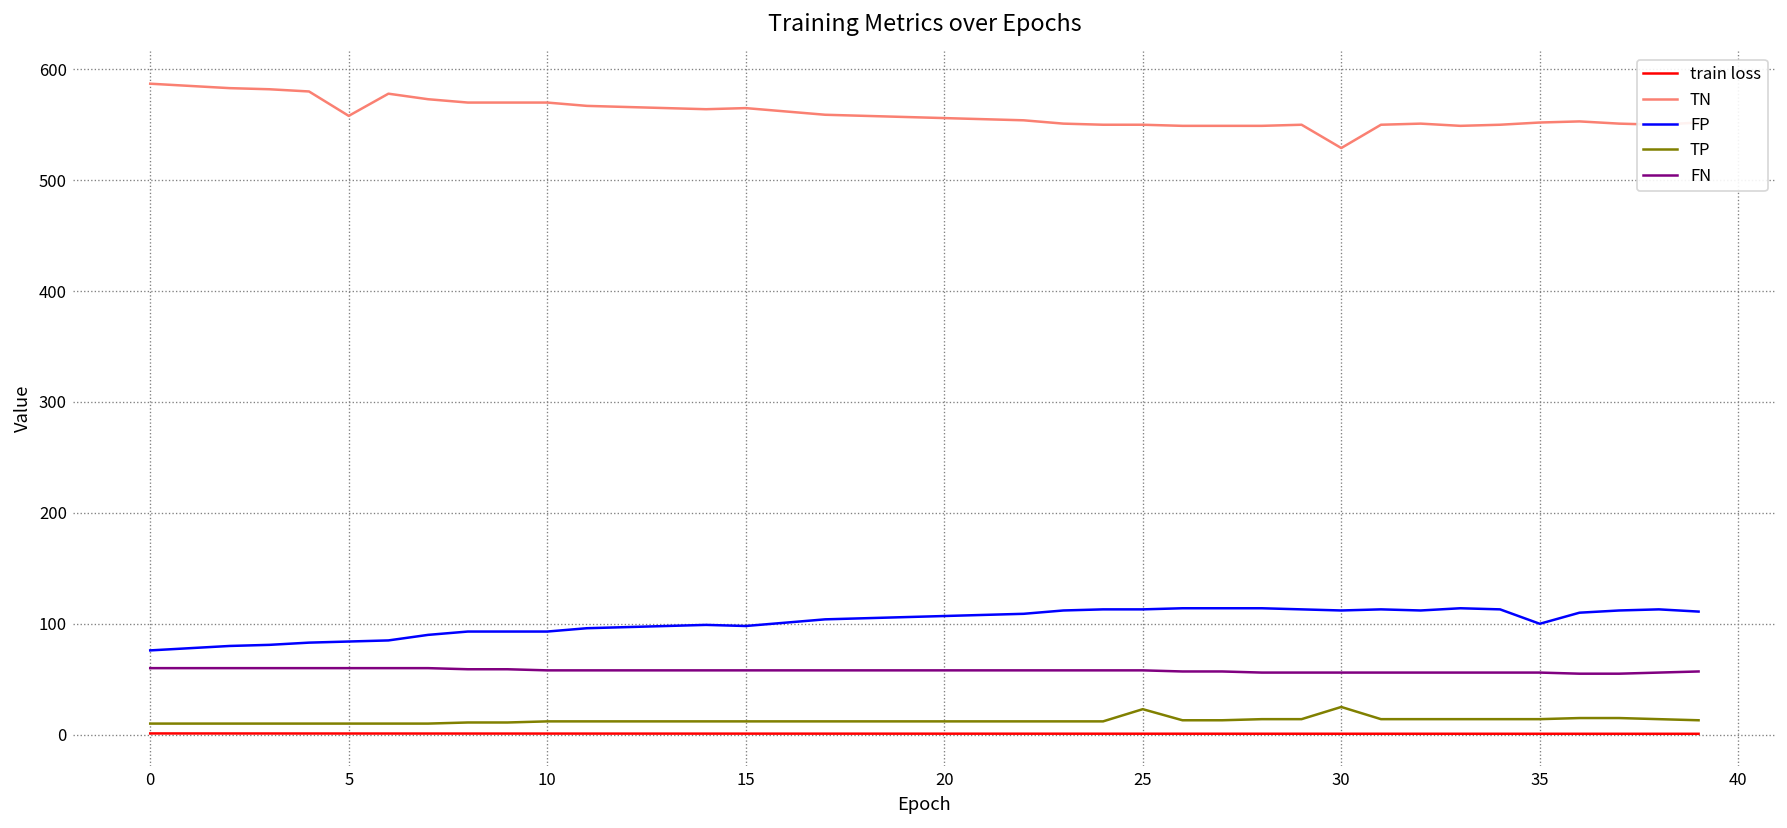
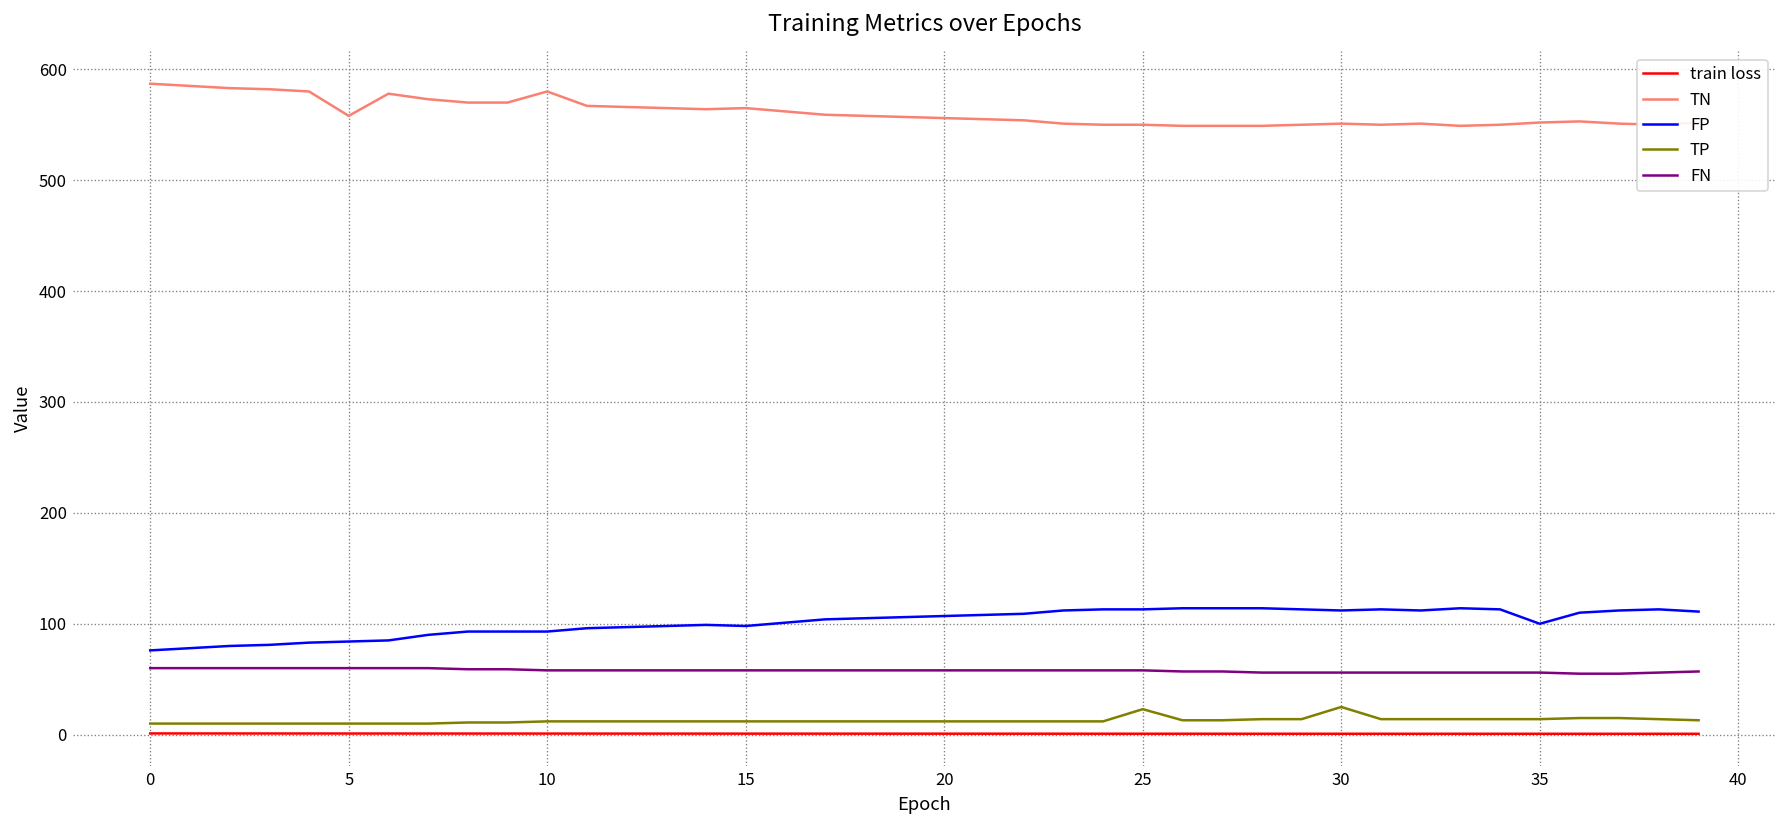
  {
    "train loss": {
      "0": 0,
      "5": 0,
      "10": 0,
      "15": 0,
      "20": 0,
      "25": 0,
      "30": 0,
      "35": 0
    },
    "TN": {
      "0": 590,
      "5": 560,
-     "10": 570,
+     "10": 580,
      "15": 570,
      "20": 560,
      "25": 550,
-     "30": 530,
+     "30": 550,
      "35": 550
    },
    "FP": {
      "0": 80,
      "5": 80,
      "10": 90,
      "15": 100,
      "20": 110,
      "25": 110,
      "30": 110,
      "35": 100
    },
    "TP": {
      "0": 10,
      "5": 10,
      "10": 10,
      "15": 10,
      "20": 10,
      "25": 20,
      "30": 30,
      "35": 10
    },
    "FN": {
      "0": 60,
      "5": 60,
      "10": 60,
      "15": 60,
      "20": 60,
      "25": 60,
      "30": 60,
      "35": 60
    }
  }
